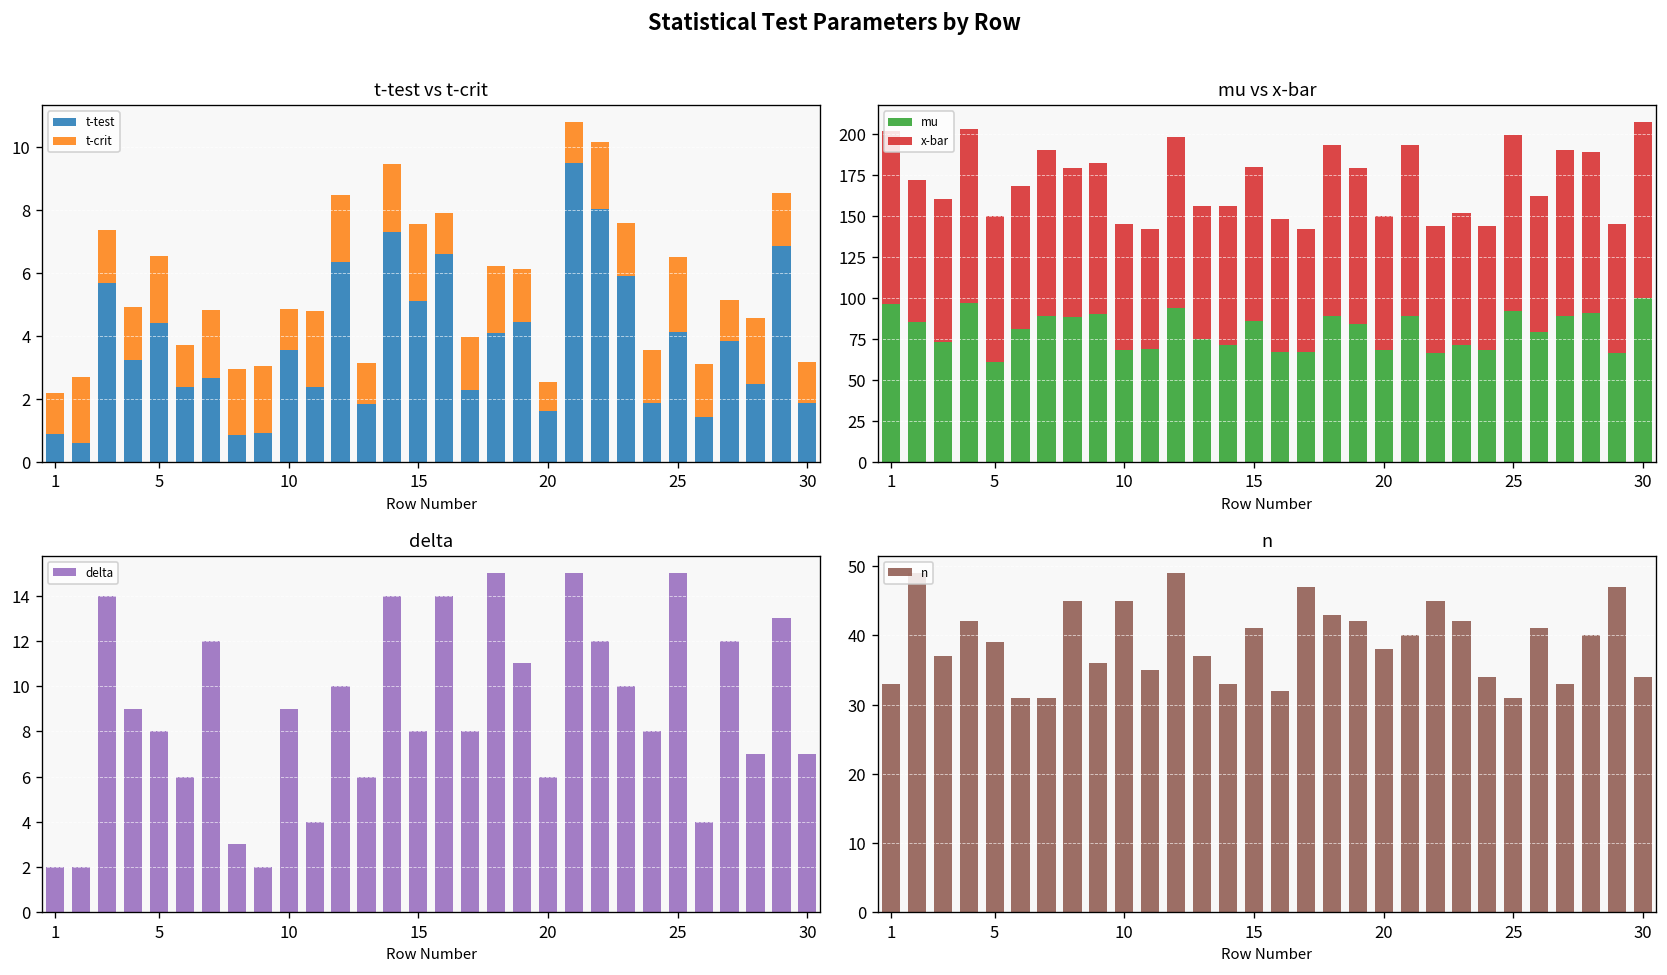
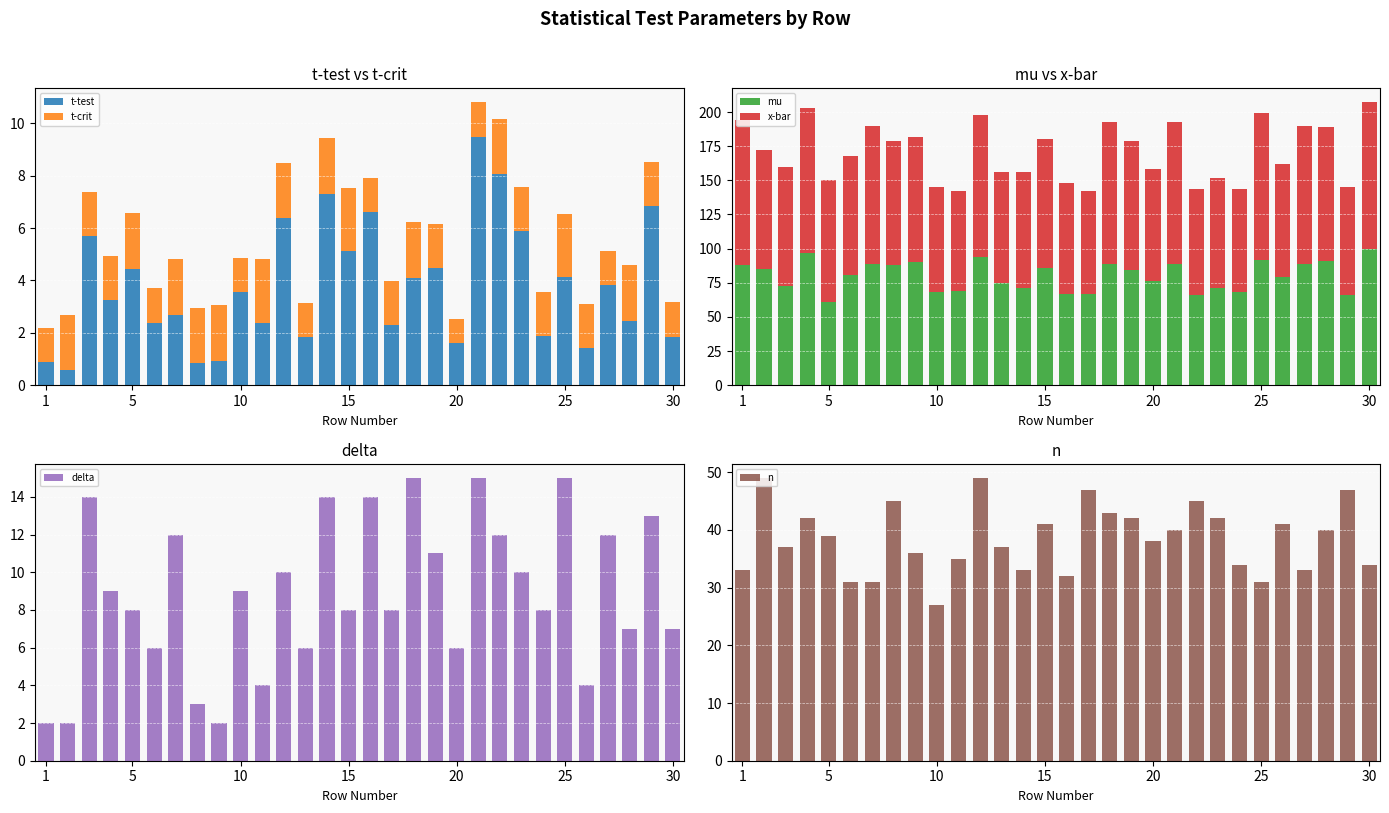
  {
    "t-test vs t-crit": {
      "t-test": {
        "1": 0.9,
        "5": 4.4,
        "10": 3.6,
        "15": 5.1,
        "20": 1.6,
        "25": 4.1,
        "30": 1.9
      },
      "t-crit": {
        "1": 1.3,
        "5": 2.1,
        "10": 1.3,
        "15": 2.4,
        "20": 0.9,
        "25": 2.4,
        "30": 1.3
      }
    },
    "mu vs x-bar": {
      "mu": {
-       "1": 96,
+       "1": 88,
        "5": 61,
        "10": 68,
        "15": 86,
-       "20": 68,
+       "20": 76,
        "25": 92,
        "30": 100
      },
      "x-bar": {
        "5": 89,
        "10": 77,
        "15": 94,
        "20": 82,
        "25": 107,
        "30": 107
      }
    },
    "delta": {
      "1": 2.0,
      "5": 8.0,
      "10": 9.0,
      "15": 8.0,
      "20": 6.0,
      "25": 15.0,
      "30": 7.0
    },
    "n": {
      "1": 33,
      "5": 39,
-     "10": 45,
+     "10": 27,
      "15": 41,
      "20": 38,
      "25": 31,
      "30": 34
    }
  }
